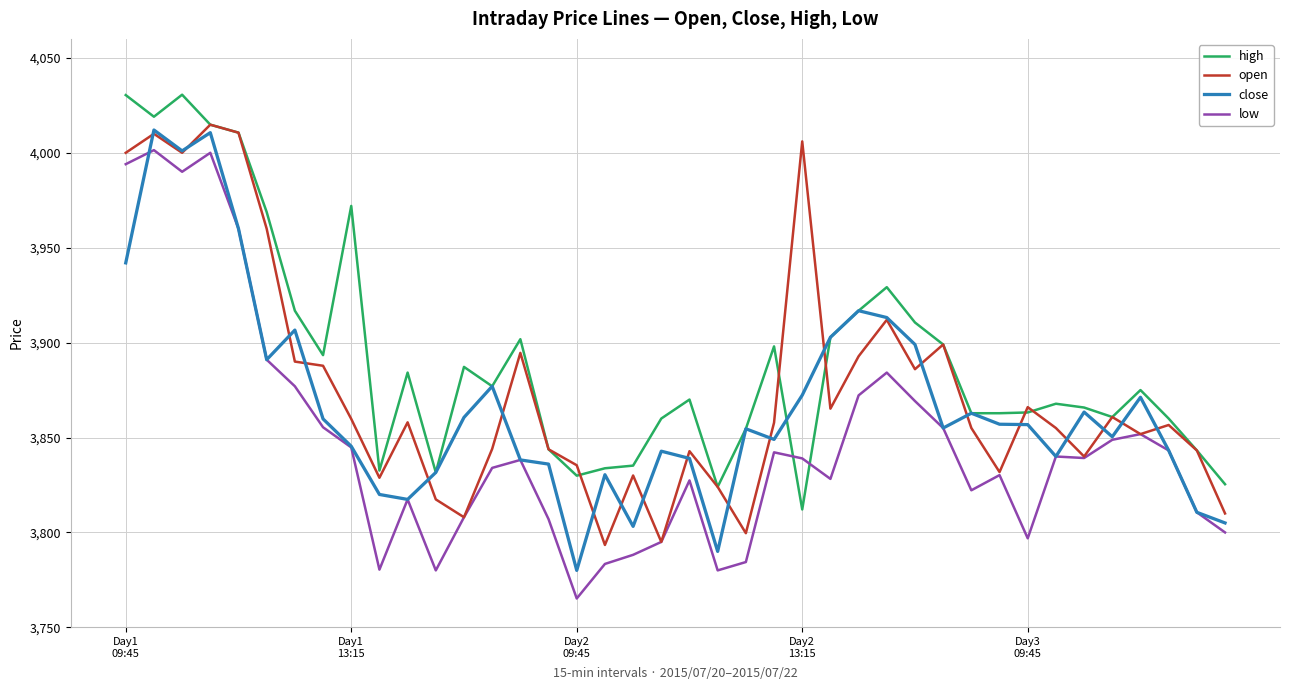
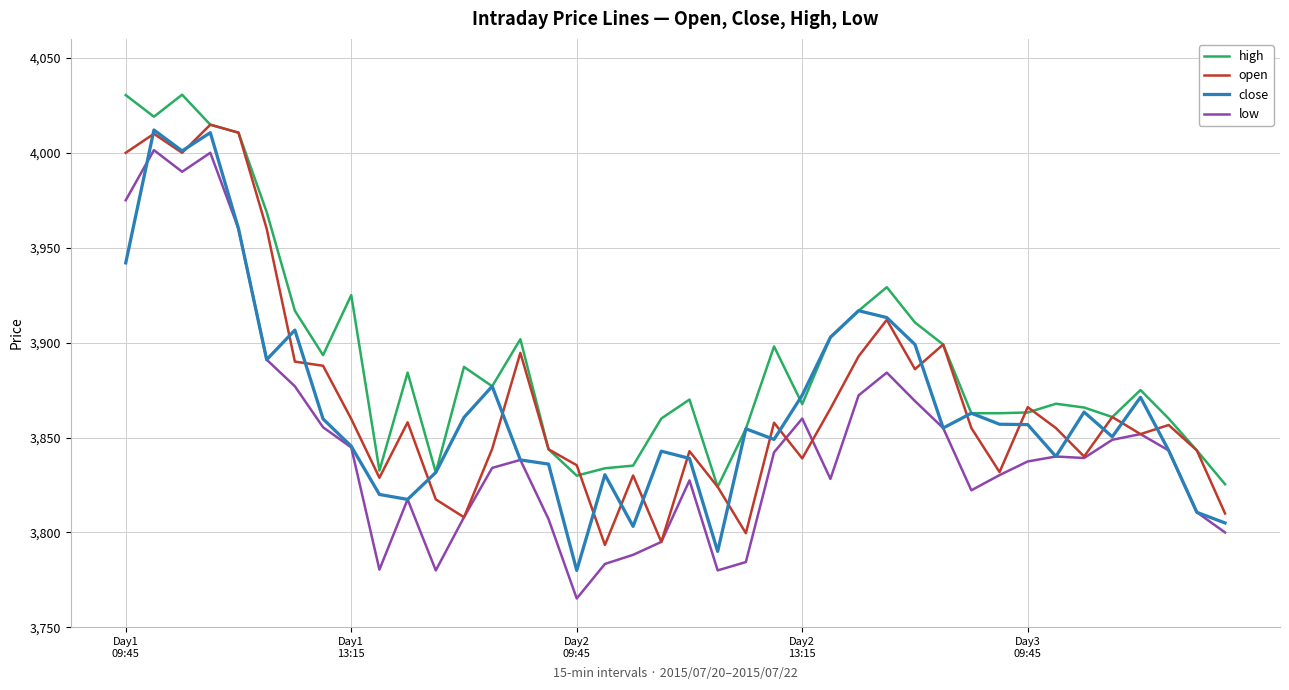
  {
    "high": {
      "Day1 09:45": "4,030",
-     "Day1 13:15": "3,972",
+     "Day1 13:15": "3,925",
      "Day2 09:45": "3,830",
-     "Day2 13:15": "3,812",
+     "Day2 13:15": "3,868",
      "Day3 09:45": "3,863"
    },
    "open": {
      "Day1 09:45": "4,000",
      "Day1 13:15": "3,860",
      "Day2 09:45": "3,835",
-     "Day2 13:15": "4,006",
+     "Day2 13:15": "3,839",
      "Day3 09:45": "3,866"
    },
    "close": {
      "Day1 09:45": "3,942",
      "Day2 09:45": "3,780",
      "Day2 13:15": "3,872",
      "Day3 09:45": "3,857"
    },
    "low": {
-     "Day1 09:45": "3,994",
+     "Day1 09:45": "3,975",
      "Day2 09:45": "3,765",
-     "Day2 13:15": "3,839",
-     "Day3 09:45": "3,797"
+     "Day2 13:15": "3,860",
+     "Day3 09:45": "3,837"
    }
  }
